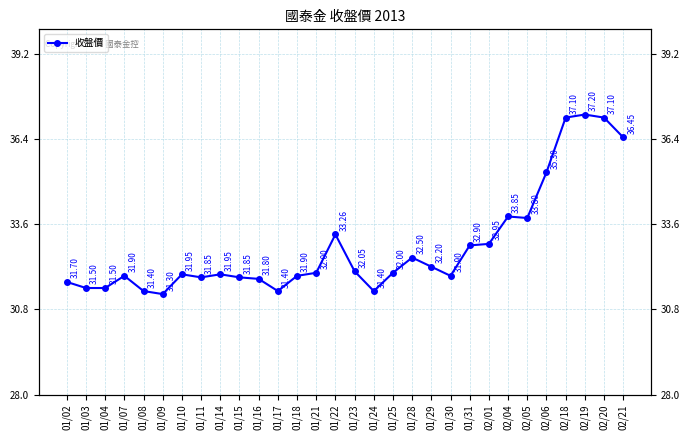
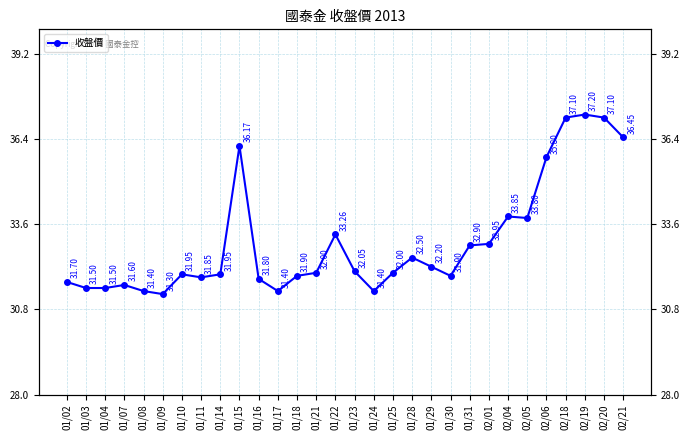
  {
    "01/02": 31.70,
    "01/03": 31.50,
    "01/04": 31.50,
-   "01/07": 31.90,
+   "01/07": 31.60,
    "01/08": 31.40,
    "01/09": 31.30,
    "01/10": 31.95,
    "01/11": 31.85,
    "01/14": 31.95,
-   "01/15": 31.85,
+   "01/15": 36.17,
    "01/16": 31.80,
    "01/17": 31.40,
    "01/18": 31.90,
    "01/21": 32.00,
    "01/22": 33.26,
    "01/23": 32.05,
    "01/24": 31.40,
    "01/25": 32.00,
    "01/28": 32.50,
    "01/29": 32.20,
    "01/30": 31.90,
    "01/31": 32.90,
    "02/01": 32.95,
    "02/04": 33.85,
    "02/05": 33.80,
-   "02/06": 35.30,
+   "02/06": 35.80,
    "02/18": 37.10,
    "02/19": 37.20,
    "02/20": 37.10,
    "02/21": 36.45
  }
